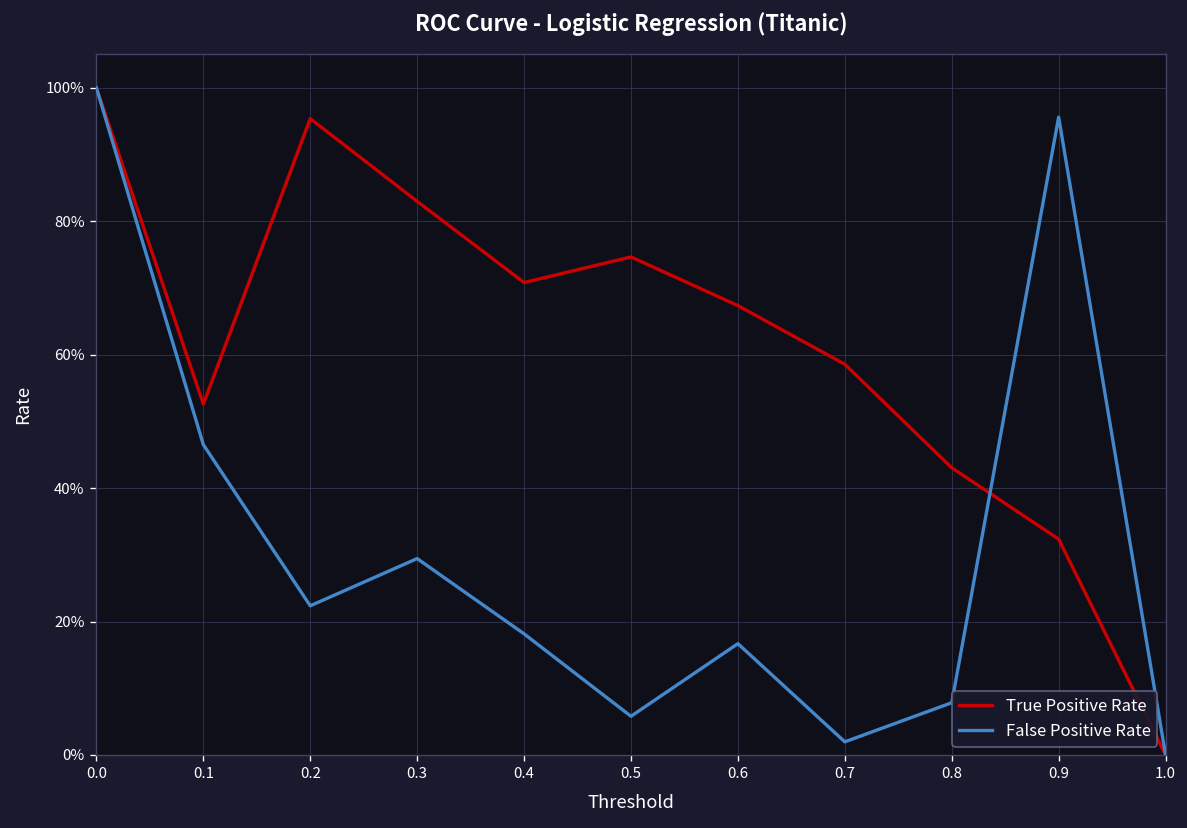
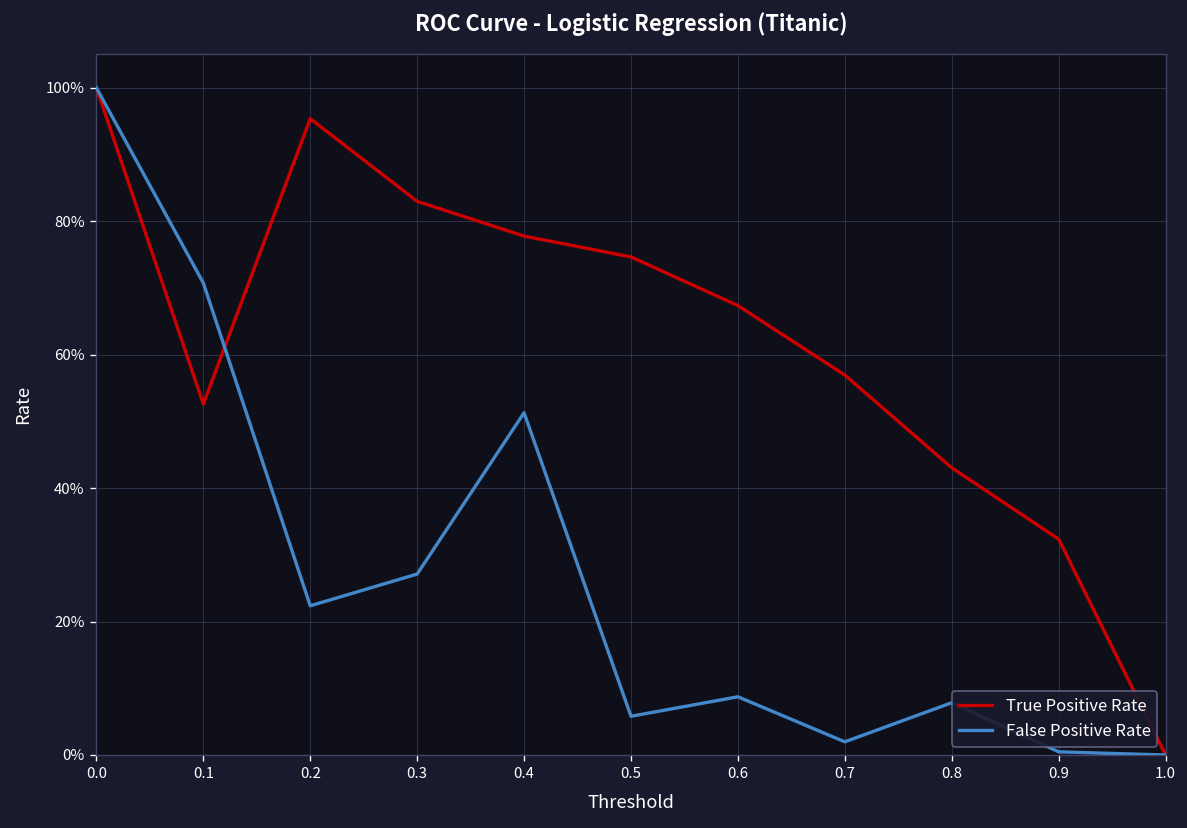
  {
    "True Positive Rate": {
      "0.1": "53%",
      "0.2": "95%",
      "0.3": "83%",
-     "0.4": "71%",
+     "0.4": "78%",
      "0.5": "75%",
      "0.6": "67%",
-     "0.7": "59%",
+     "0.7": "57%",
      "0.8": "43%",
      "0.9": "32%"
    },
    "False Positive Rate": {
-     "0.1": "47%",
+     "0.1": "71%",
      "0.2": "22%",
-     "0.3": "29%",
-     "0.4": "18%",
+     "0.3": "27%",
+     "0.4": "51%",
      "0.5": "6%",
-     "0.6": "17%",
+     "0.6": "9%",
      "0.7": "2%",
      "0.8": "8%",
-     "0.9": "96%"
+     "0.9": "0%"
    }
  }
